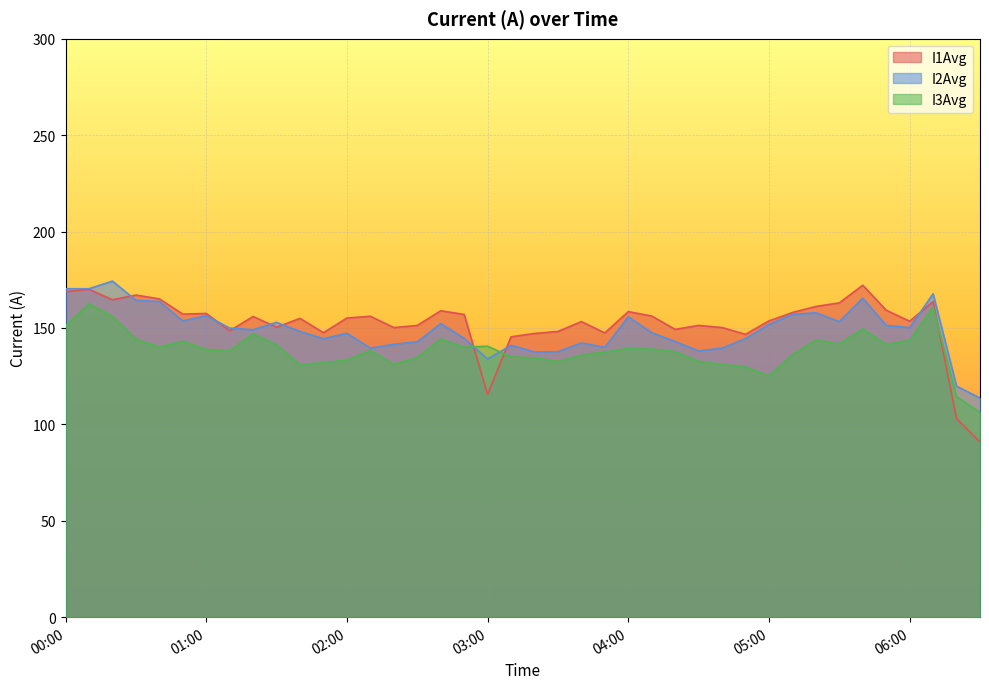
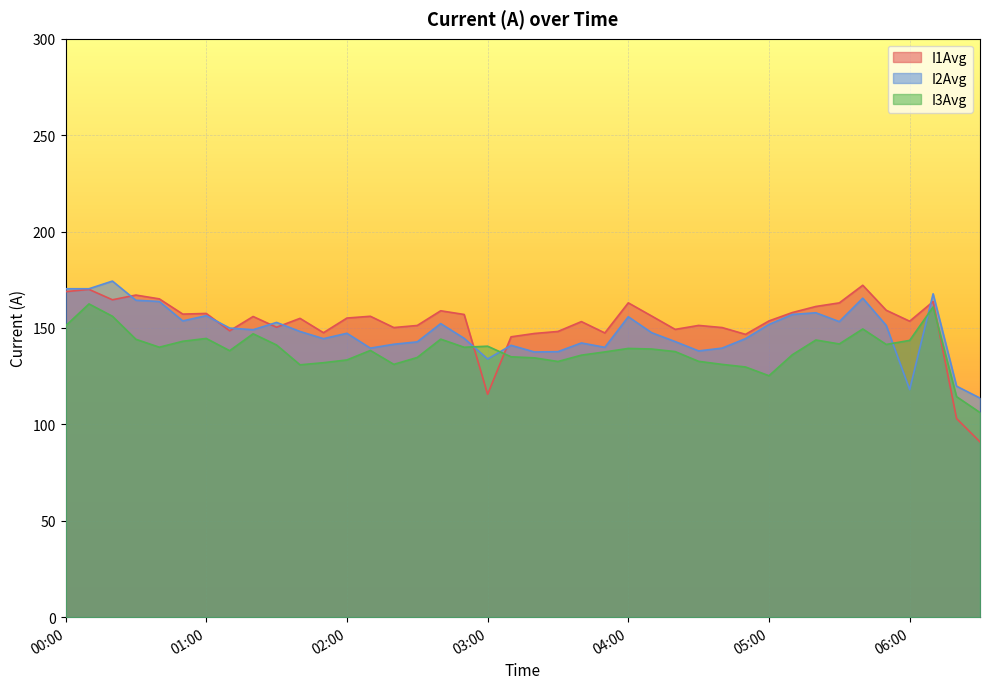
  {
    "I1Avg": {
      "00:00": 169,
      "02:00": 155,
      "03:00": 116,
-     "04:00": 158,
+     "04:00": 163,
      "05:00": 154,
      "06:00": 153
    },
    "I2Avg": {
      "00:00": 170,
      "02:00": 147,
      "03:00": 134,
      "04:00": 156,
      "05:00": 152,
-     "06:00": 150
+     "06:00": 118
    },
    "I3Avg": {
      "00:00": 151,
-     "01:00": 139,
+     "01:00": 145,
      "02:00": 133,
      "03:00": 141,
      "04:00": 139,
      "05:00": 125,
      "06:00": 144
    }
  }
